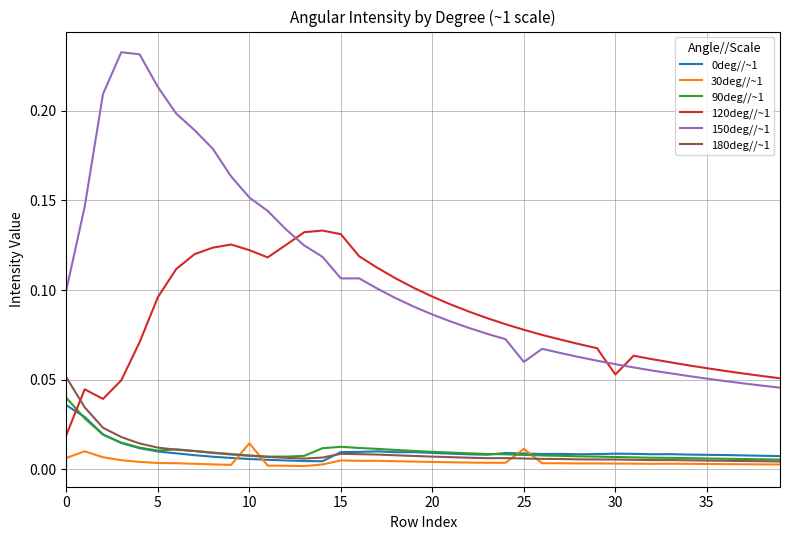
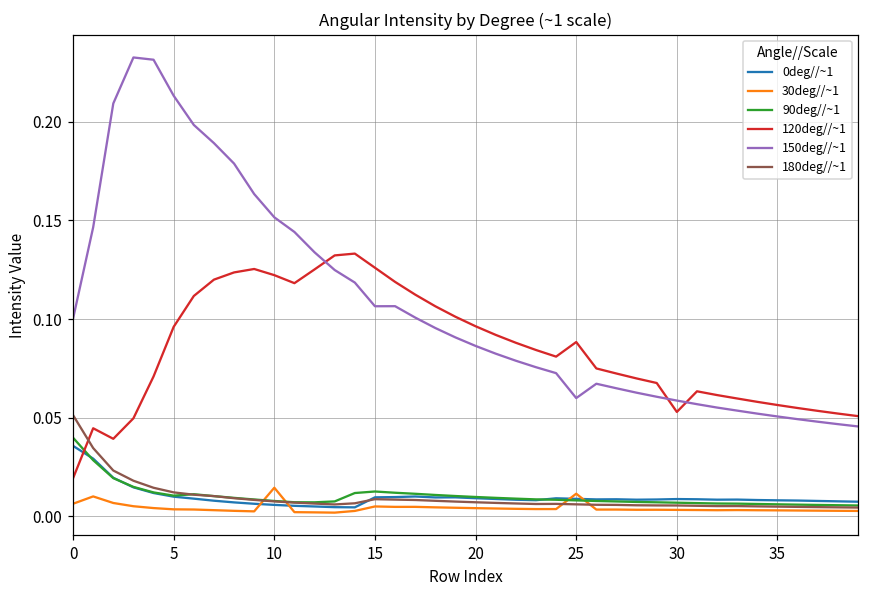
  {
    "0deg//~1": {
      "0": 0.036,
      "10": 0.006,
      "30": 0.009,
      "35": 0.008
    },
    "30deg//~1": {
      "0": 0.006,
      "5": 0.003,
      "10": 0.014,
      "15": 0.005,
      "20": 0.004,
      "25": 0.011,
      "30": 0.003,
      "35": 0.003
    },
    "90deg//~1": {
      "0": 0.040,
      "15": 0.012
    },
    "120deg//~1": {
      "0": 0.019,
      "5": 0.096,
      "10": 0.122,
-     "15": 0.131,
+     "15": 0.126,
      "20": 0.096,
-     "25": 0.078,
+     "25": 0.088,
      "30": 0.053,
      "35": 0.056
    },
    "150deg//~1": {
      "0": 0.100,
      "5": 0.213,
      "10": 0.152,
      "15": 0.106,
      "20": 0.086,
      "25": 0.060,
      "30": 0.059,
      "35": 0.051
    },
    "180deg//~1": {
      "0": 0.051,
      "5": 0.012,
      "20": 0.007,
      "25": 0.006
    }
  }
